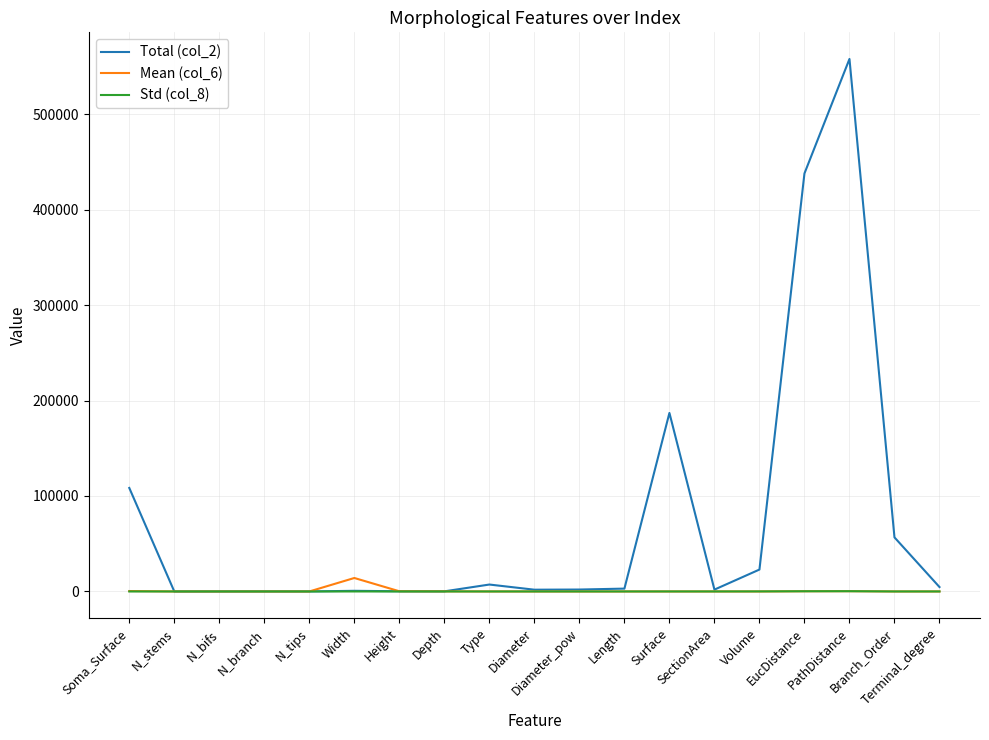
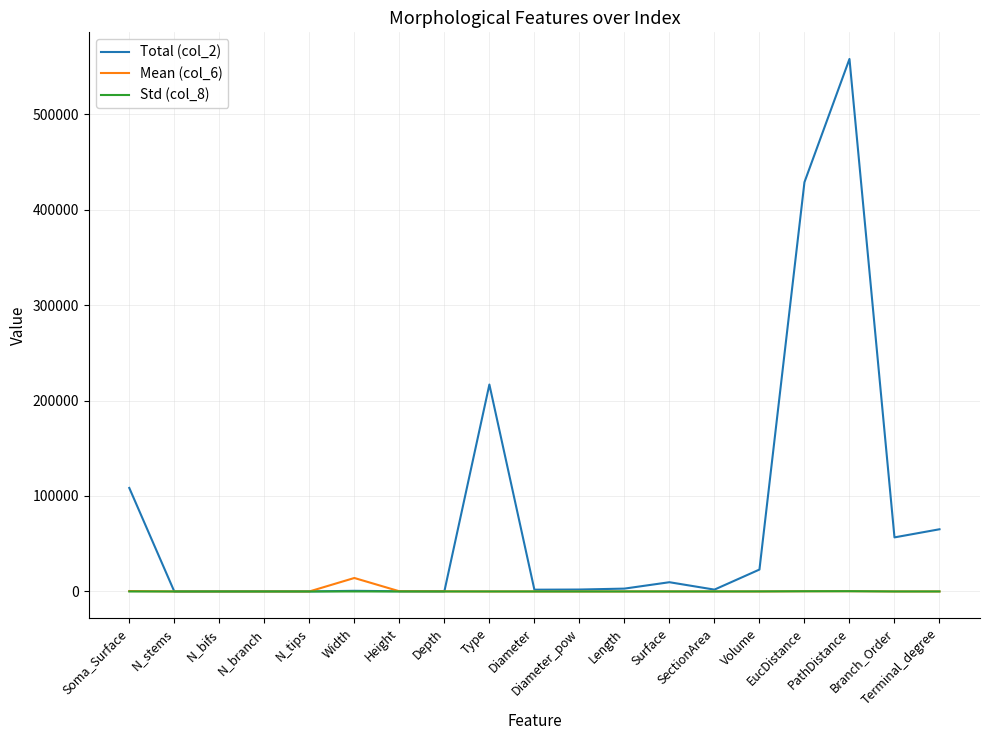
  {
    "Total (col_2)": {
      "Soma_Surface": 110000,
-     "Type": 10000,
+     "Type": 220000,
      "Length": 0,
-     "Surface": 190000,
+     "Surface": 10000,
      "Volume": 20000,
-     "EucDistance": 440000,
+     "EucDistance": 430000,
      "PathDistance": 560000,
      "Branch_Order": 60000,
-     "Terminal_degree": 0
+     "Terminal_degree": 70000
    },
    "Mean (col_6)": {
      "Width": 10000
    }
  }
